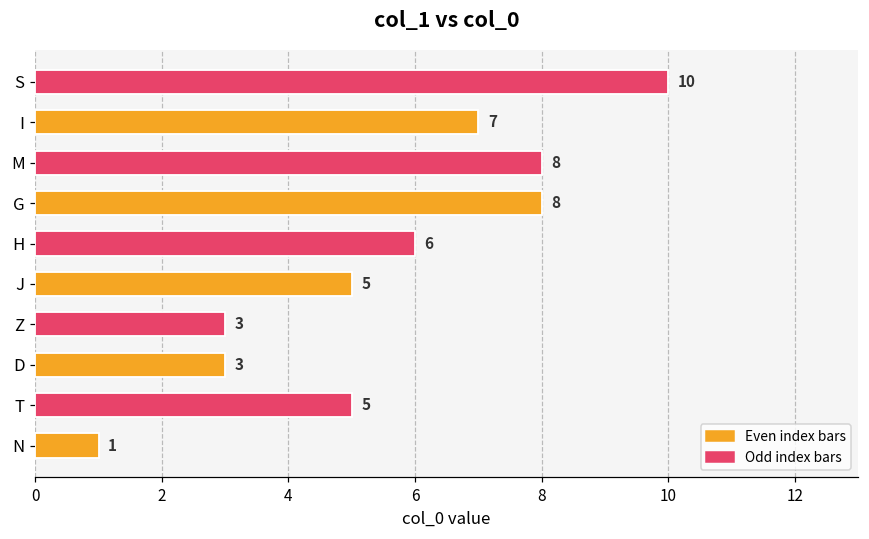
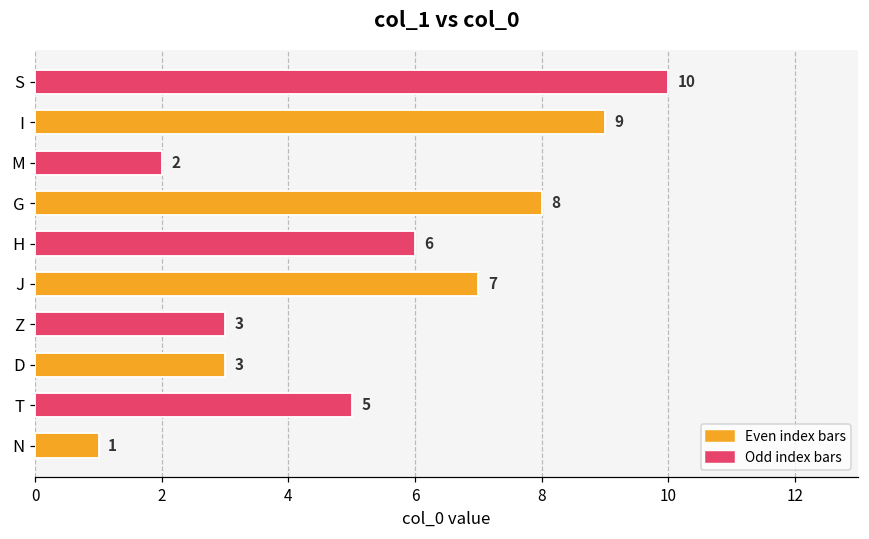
  {
    "S": 10,
-   "I": 7,
-   "M": 8,
+   "I": 9,
+   "M": 2,
    "G": 8,
    "H": 6,
-   "J": 5,
+   "J": 7,
    "Z": 3,
    "D": 3,
    "T": 5,
    "N": 1
  }
